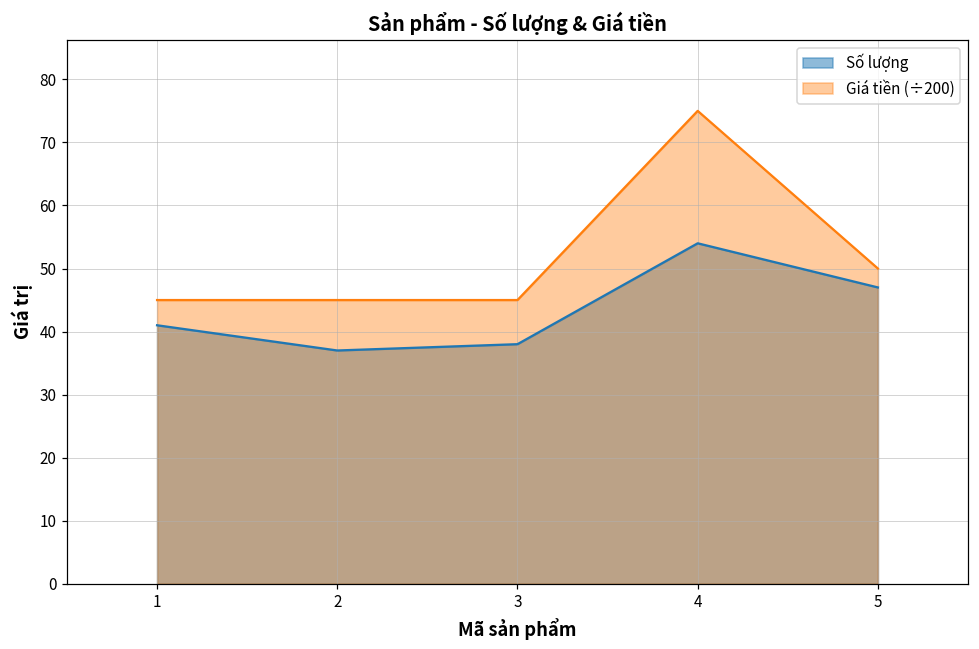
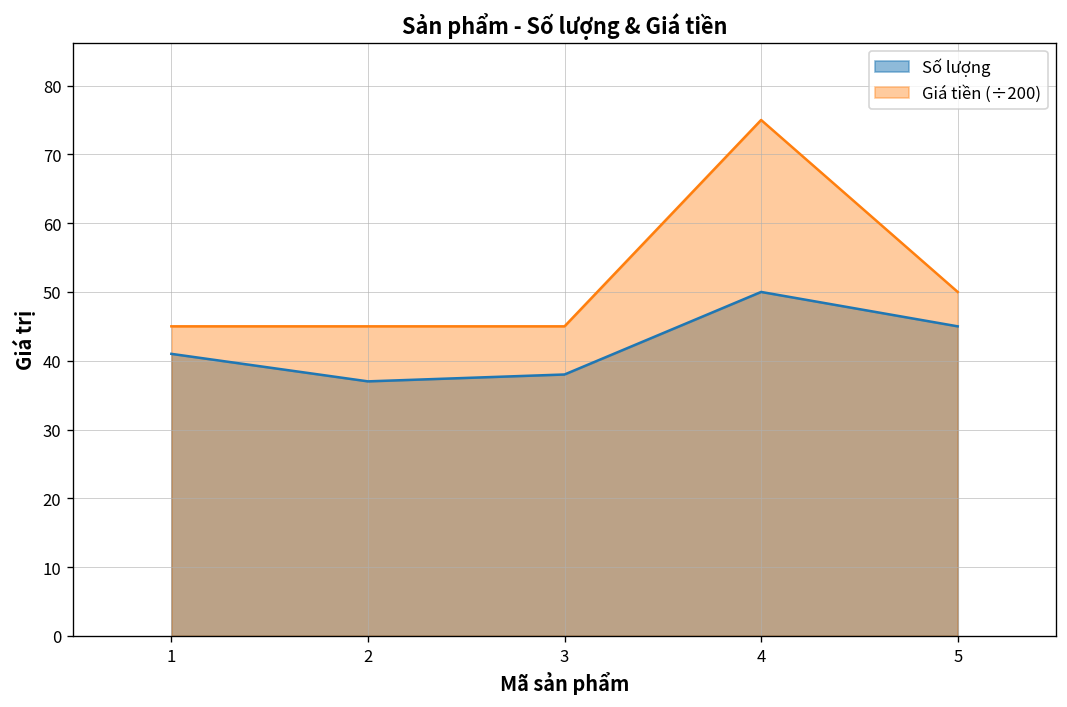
  {
    "Số lượng": {
      "1": 41,
      "2": 37,
      "3": 38,
-     "4": 54,
-     "5": 47
+     "4": 50,
+     "5": 45
    },
    "Giá tiền (÷200)": {
      "1": 45,
      "2": 45,
      "3": 45,
      "4": 75,
      "5": 50
    }
  }
